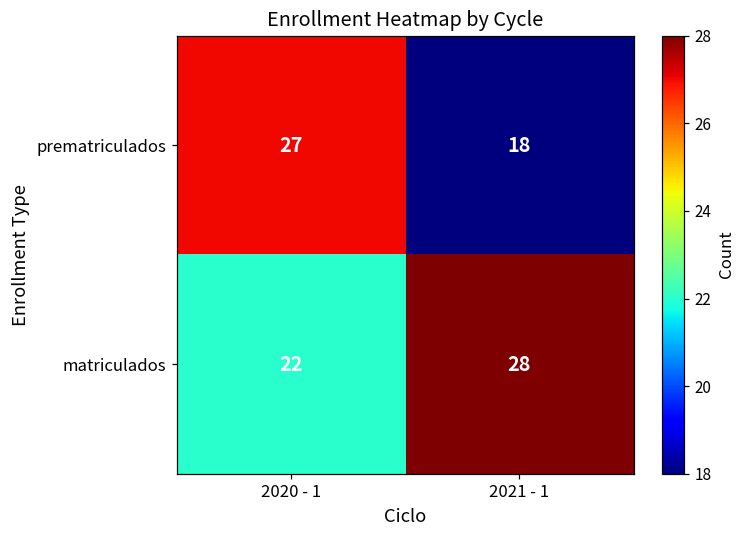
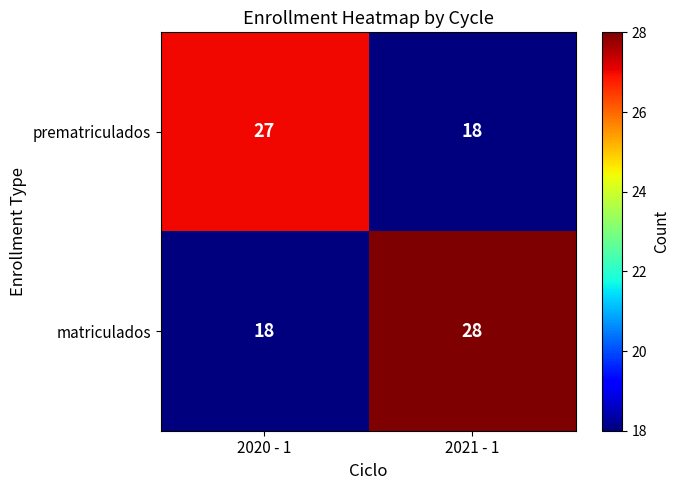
  {
    "prematriculados": {
      "2020 - 1": 27,
      "2021 - 1": 18
    },
    "matriculados": {
-     "2020 - 1": 22,
+     "2020 - 1": 18,
      "2021 - 1": 28
    }
  }
